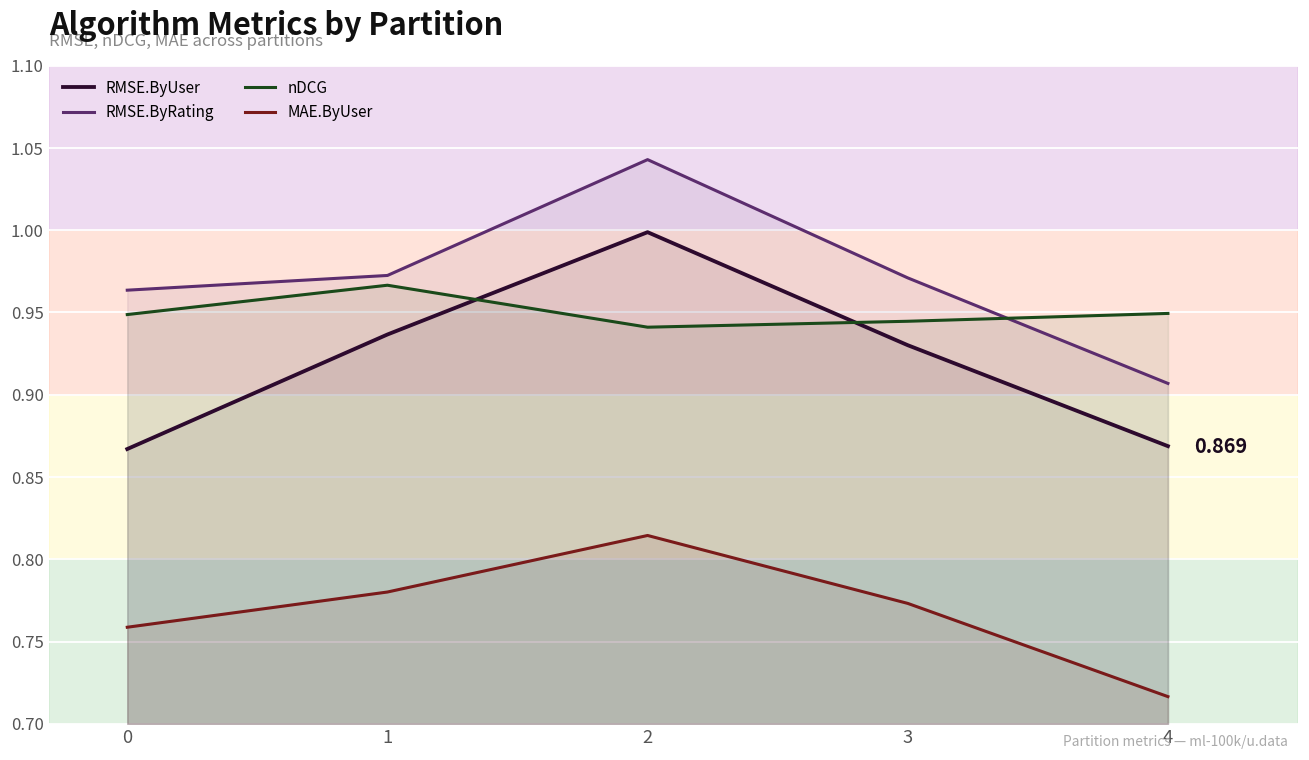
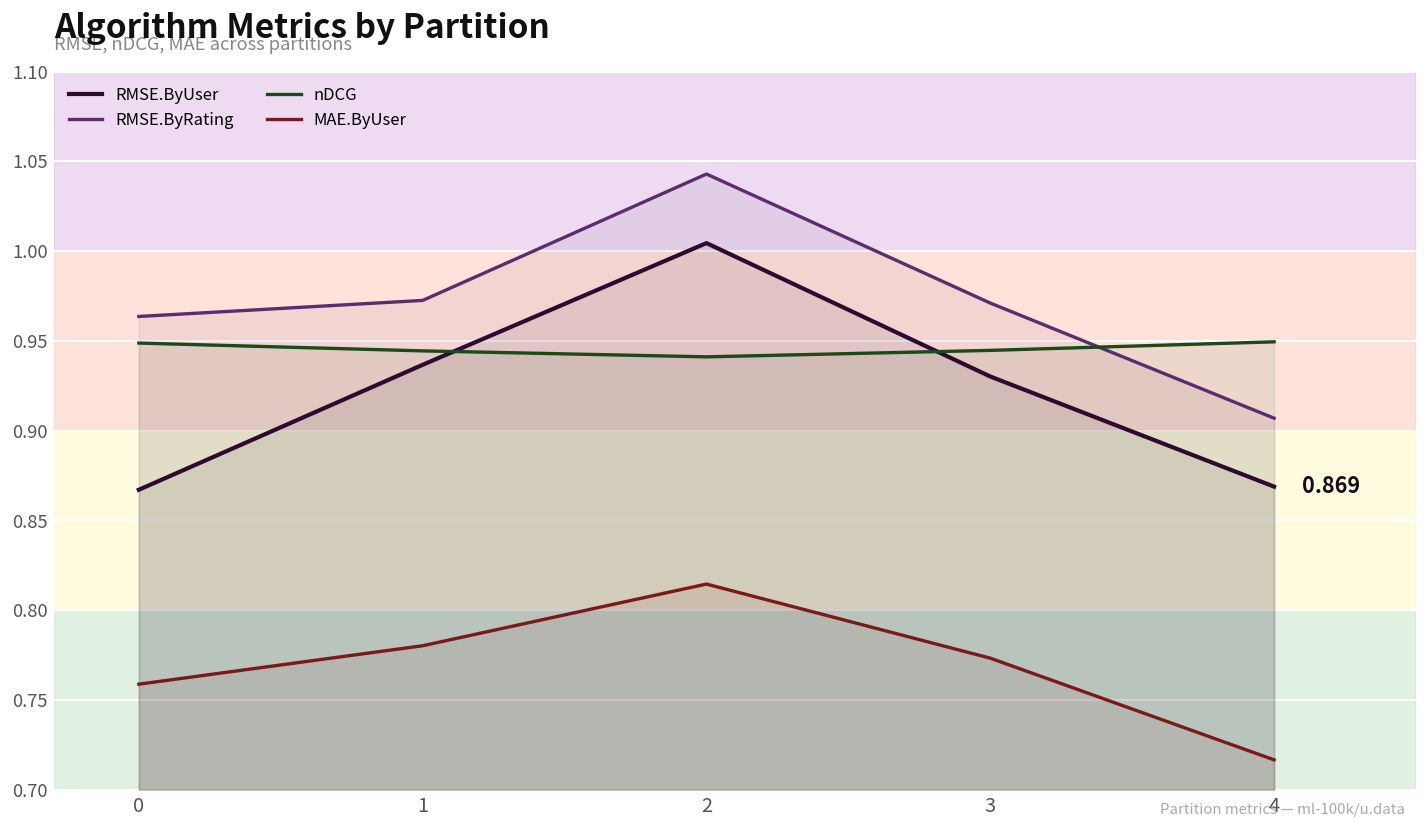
  {
    "RMSE.ByUser": {
      "0": 0.867,
      "1": 0.937,
-     "2": 0.999,
+     "2": 1.004,
      "3": 0.930
    },
    "RMSE.ByRating": {
      "0": 0.964,
      "1": 0.972,
      "2": 1.043,
      "3": 0.971,
      "4": 0.907
    },
    "nDCG": {
      "0": 0.949,
-     "1": 0.967,
+     "1": 0.944,
      "2": 0.941,
      "3": 0.945,
      "4": 0.949
    },
    "MAE.ByUser": {
      "0": 0.759,
      "1": 0.780,
      "2": 0.814,
      "3": 0.773,
      "4": 0.717
    }
  }
